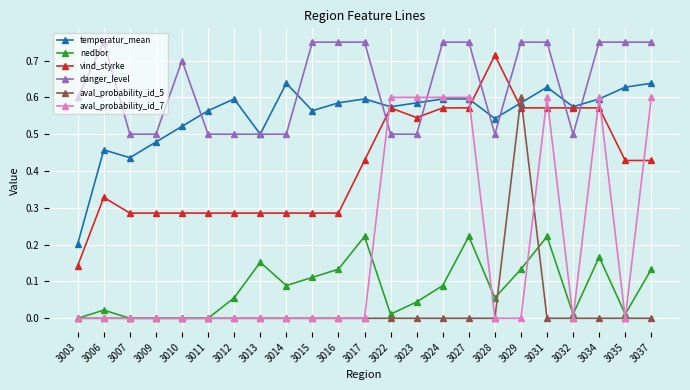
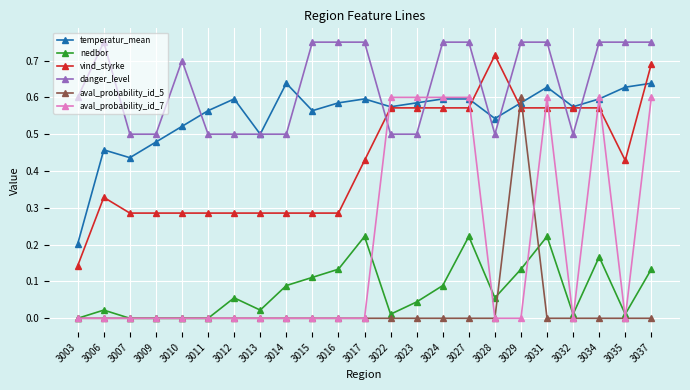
  {
    "temperatur_mean": {
      "3003": 0.20,
      "3006": 0.46,
      "3007": 0.44,
      "3009": 0.48,
      "3010": 0.52,
      "3011": 0.56,
      "3012": 0.60,
      "3014": 0.64,
      "3015": 0.56,
      "3016": 0.59,
      "3017": 0.60,
      "3023": 0.59,
      "3028": 0.54,
      "3029": 0.59,
      "3031": 0.63,
      "3035": 0.63,
      "3037": 0.64
    },
    "nedbor": {
      "3006": 0.02,
      "3012": 0.06,
-     "3013": 0.15,
+     "3013": 0.02,
      "3014": 0.09,
      "3015": 0.11,
      "3016": 0.13,
      "3017": 0.22,
      "3022": 0.01,
      "3023": 0.04,
      "3024": 0.09,
      "3027": 0.22,
      "3028": 0.06,
      "3029": 0.13,
      "3031": 0.22,
      "3032": 0.01,
      "3034": 0.17,
      "3035": 0.01,
      "3037": 0.13
    },
    "vind_styrke": {
      "3003": 0.14,
      "3006": 0.33,
      "3007": 0.29,
      "3009": 0.29,
      "3010": 0.29,
      "3011": 0.29,
      "3012": 0.29,
      "3013": 0.29,
      "3014": 0.29,
      "3015": 0.29,
      "3016": 0.29,
      "3017": 0.43,
-     "3023": 0.55,
+     "3023": 0.57,
      "3024": 0.57,
      "3027": 0.57,
      "3028": 0.71,
      "3029": 0.57,
      "3031": 0.57,
      "3034": 0.57,
      "3035": 0.43,
-     "3037": 0.43
+     "3037": 0.69
    },
    "danger_level": {
      "3007": 0.50,
      "3009": 0.50,
      "3010": 0.70,
      "3011": 0.50,
      "3012": 0.50,
      "3014": 0.50,
      "3015": 0.75,
      "3016": 0.75,
      "3017": 0.75,
      "3022": 0.50,
      "3023": 0.50,
      "3024": 0.75,
      "3027": 0.75,
      "3028": 0.50,
      "3029": 0.75,
      "3031": 0.75,
      "3032": 0.50,
      "3034": 0.75,
      "3035": 0.75,
      "3037": 0.75
    },
    "aval_probability_id_5": {
      "3022": 0.00,
      "3023": 0.00,
      "3024": 0.00,
      "3027": 0.00,
      "3029": 0.60,
      "3031": 0.00,
      "3034": 0.00,
      "3037": 0.00
    },
    "aval_probability_id_7": {
      "3022": 0.60,
      "3023": 0.60,
      "3029": 0.00,
      "3031": 0.60,
      "3037": 0.60
    }
  }
